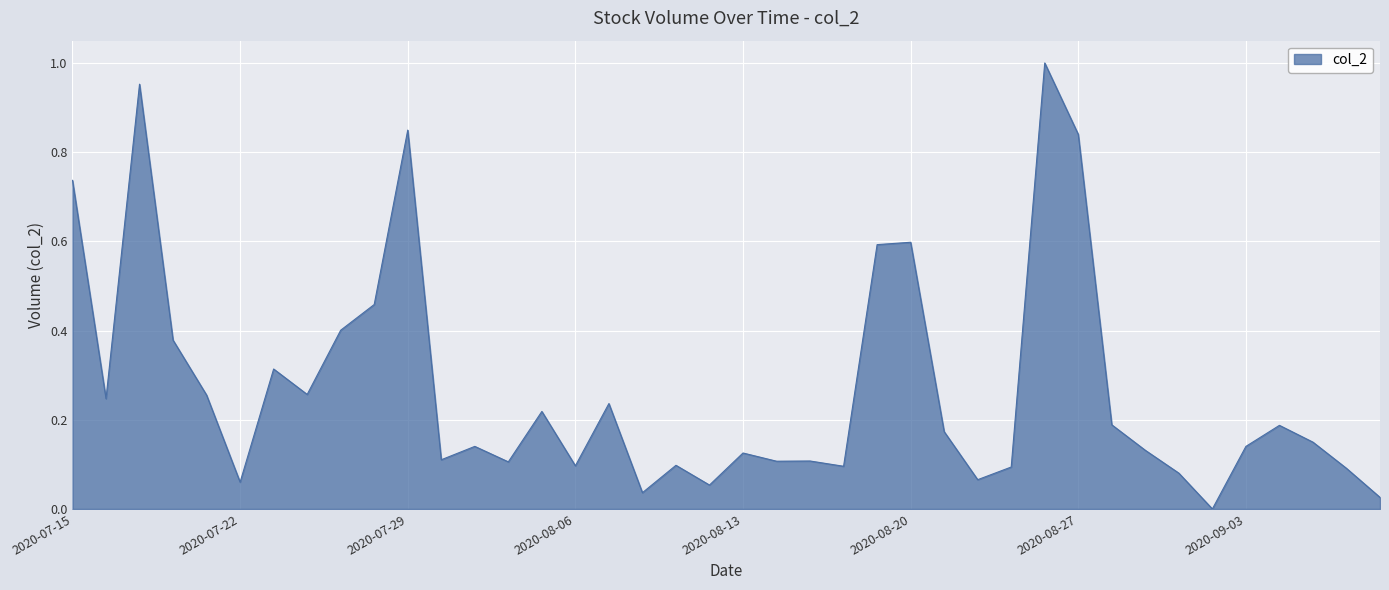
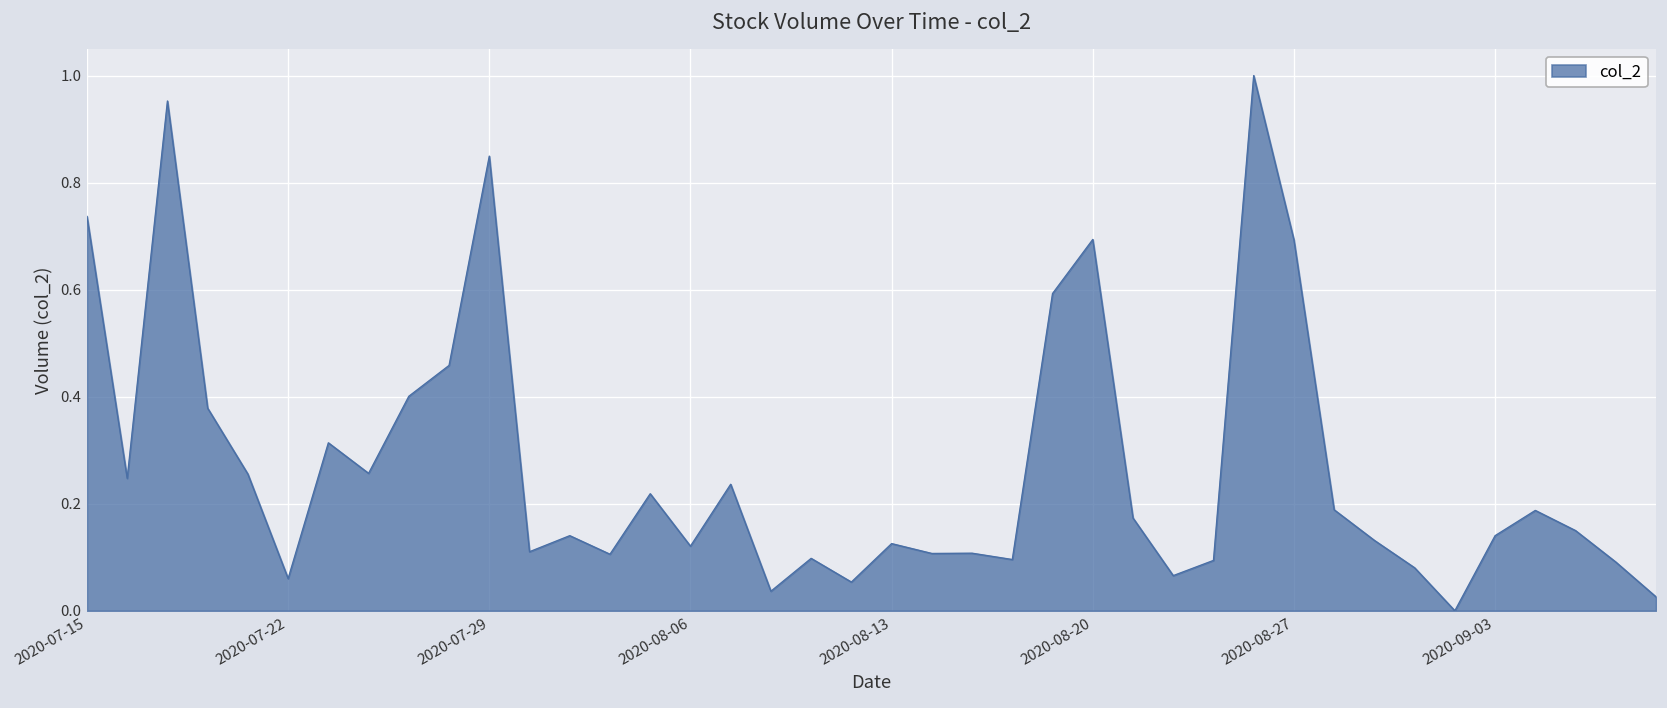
  {
    "2020-07-15": 0.74,
    "2020-07-22": 0.06,
    "2020-07-29": 0.85,
-   "2020-08-06": 0.10,
+   "2020-08-06": 0.12,
    "2020-08-13": 0.13,
-   "2020-08-20": 0.60,
-   "2020-08-27": 0.84,
+   "2020-08-20": 0.69,
+   "2020-08-27": 0.69,
    "2020-09-03": 0.14
  }
